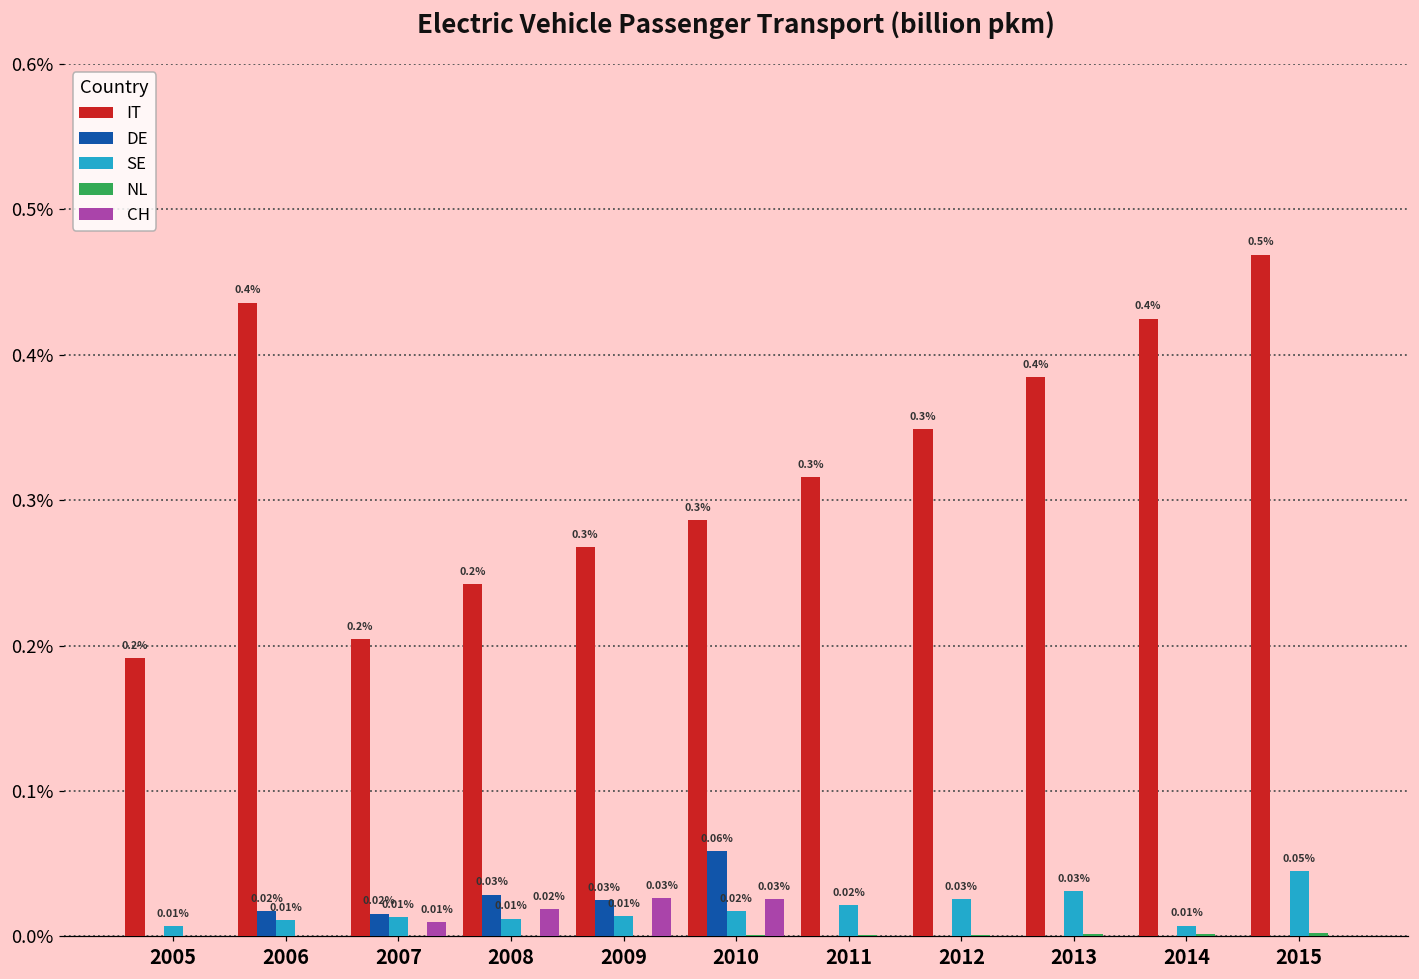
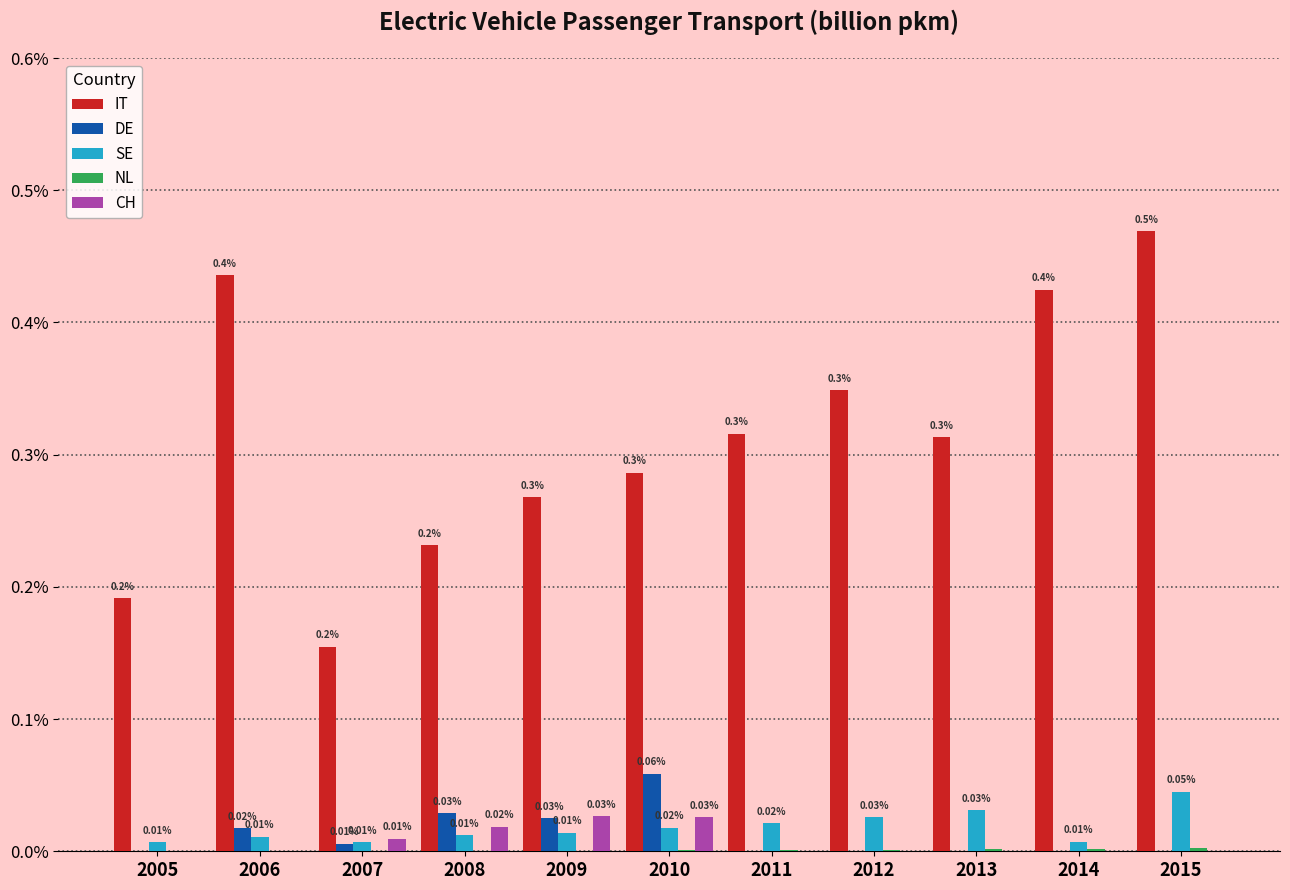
  {
    "IT": {
      "2005": "0.2%",
      "2006": "0.4%",
-     "2007": "0.205%",
-     "2008": "0.242%",
+     "2007": "0.155%",
+     "2008": "0.232%",
      "2009": "0.3%",
      "2010": "0.3%",
      "2011": "0.3%",
      "2012": "0.3%",
-     "2013": "0.4%",
+     "2013": "0.3%",
      "2014": "0.4%",
      "2015": "0.5%"
    },
    "DE": {
      "2006": "0.02%",
-     "2007": "0.02%",
+     "2007": "0.01%",
      "2008": "0.03%",
      "2009": "0.03%",
      "2010": "0.06%"
    },
    "SE": {
-     "2007": "0.013%"
+     "2007": "0.007%"
    },
    "NL": {
      "2014": "0.002%",
      "2015": "0.002%"
    },
    "CH": {
      "2007": "0.01%",
      "2008": "0.02%",
      "2009": "0.03%",
      "2010": "0.03%"
    }
  }
